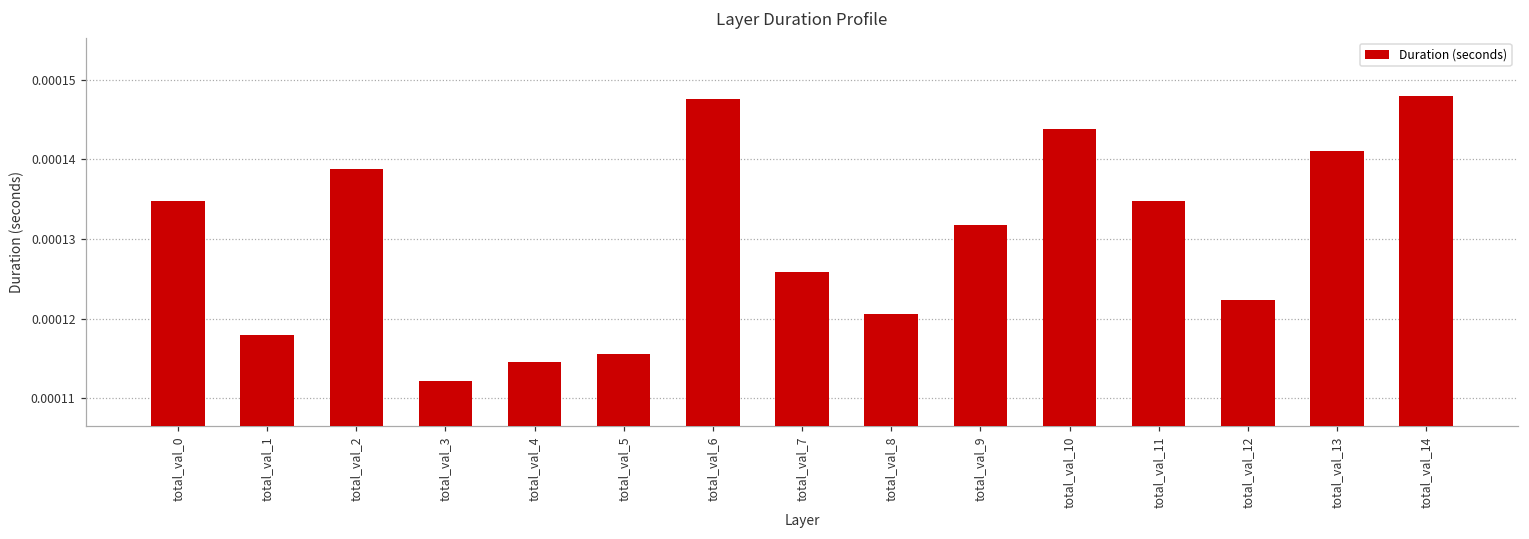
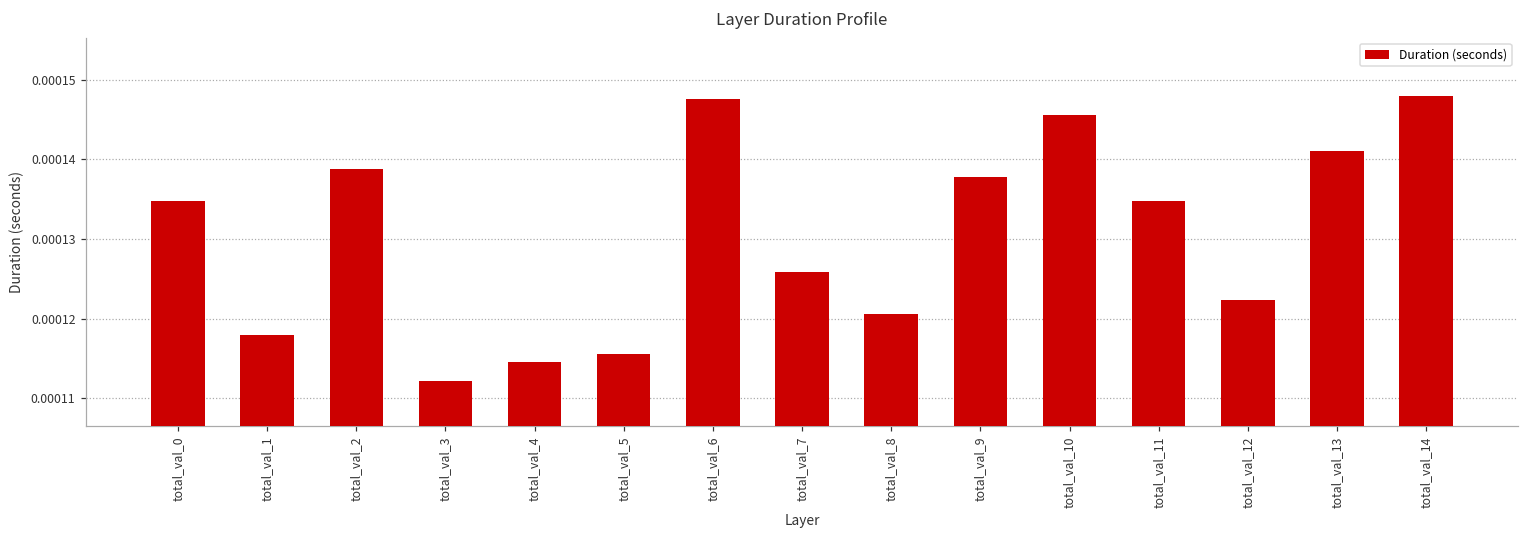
  {
    "total_val_0": 0.000135,
    "total_val_1": 0.000118,
    "total_val_2": 0.000139,
    "total_val_3": 0.000112,
    "total_val_4": 0.000115,
    "total_val_5": 0.000116,
    "total_val_6": 0.000148,
    "total_val_7": 0.000126,
    "total_val_8": 0.000121,
-   "total_val_9": 0.000132,
-   "total_val_10": 0.000144,
+   "total_val_9": 0.000138,
+   "total_val_10": 0.000146,
    "total_val_11": 0.000135,
    "total_val_12": 0.000122,
    "total_val_13": 0.000141,
    "total_val_14": 0.000148
  }
